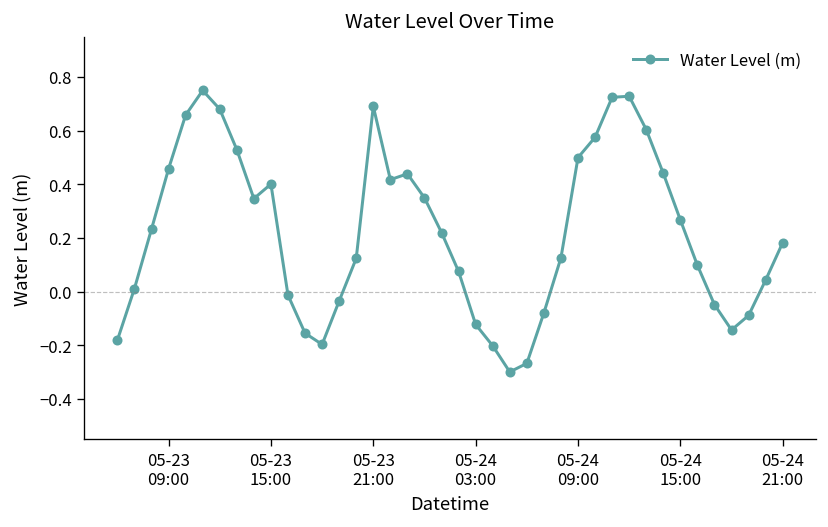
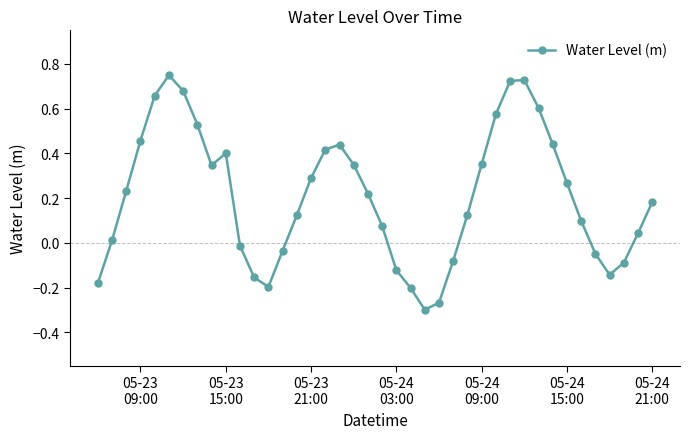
  {
    "05-23 09:00": 0.46,
    "05-23 15:00": 0.40,
-   "05-23 21:00": 0.69,
+   "05-23 21:00": 0.29,
    "05-24 03:00": -0.12,
-   "05-24 09:00": 0.50,
+   "05-24 09:00": 0.35,
    "05-24 15:00": 0.27,
    "05-24 21:00": 0.18
  }
